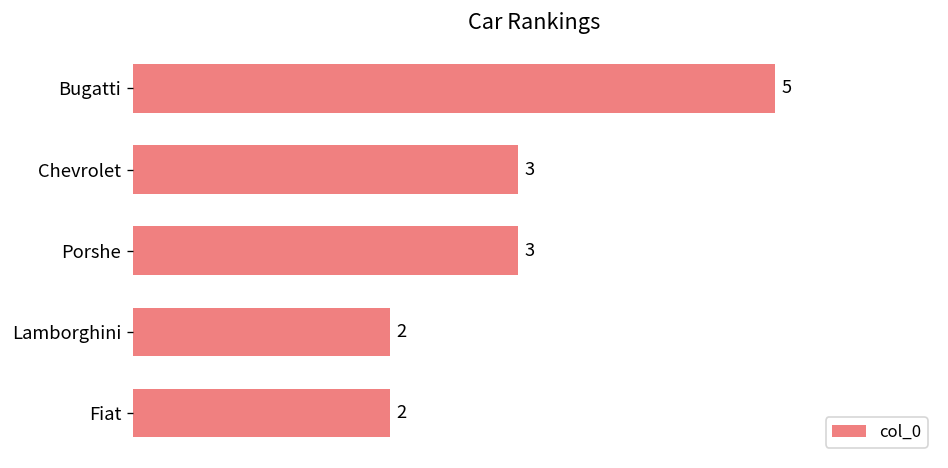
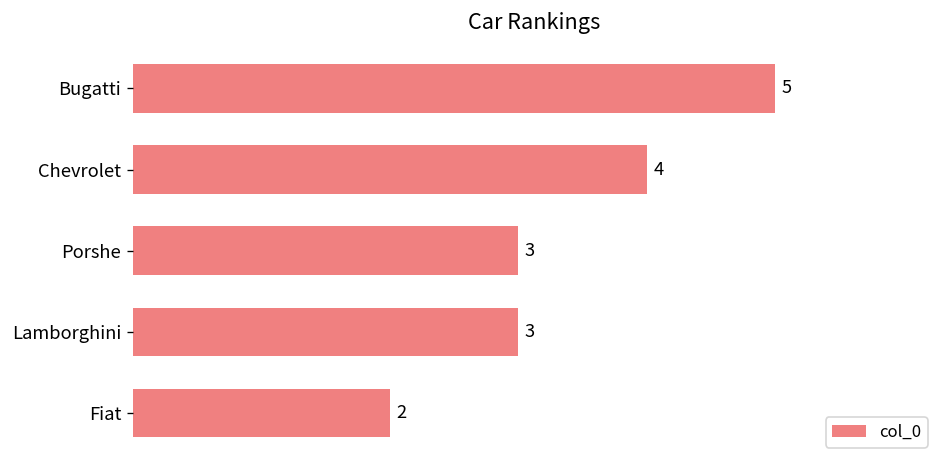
  {
    "Bugatti": 5,
-   "Chevrolet": 3,
+   "Chevrolet": 4,
    "Porshe": 3,
-   "Lamborghini": 2,
+   "Lamborghini": 3,
    "Fiat": 2
  }
